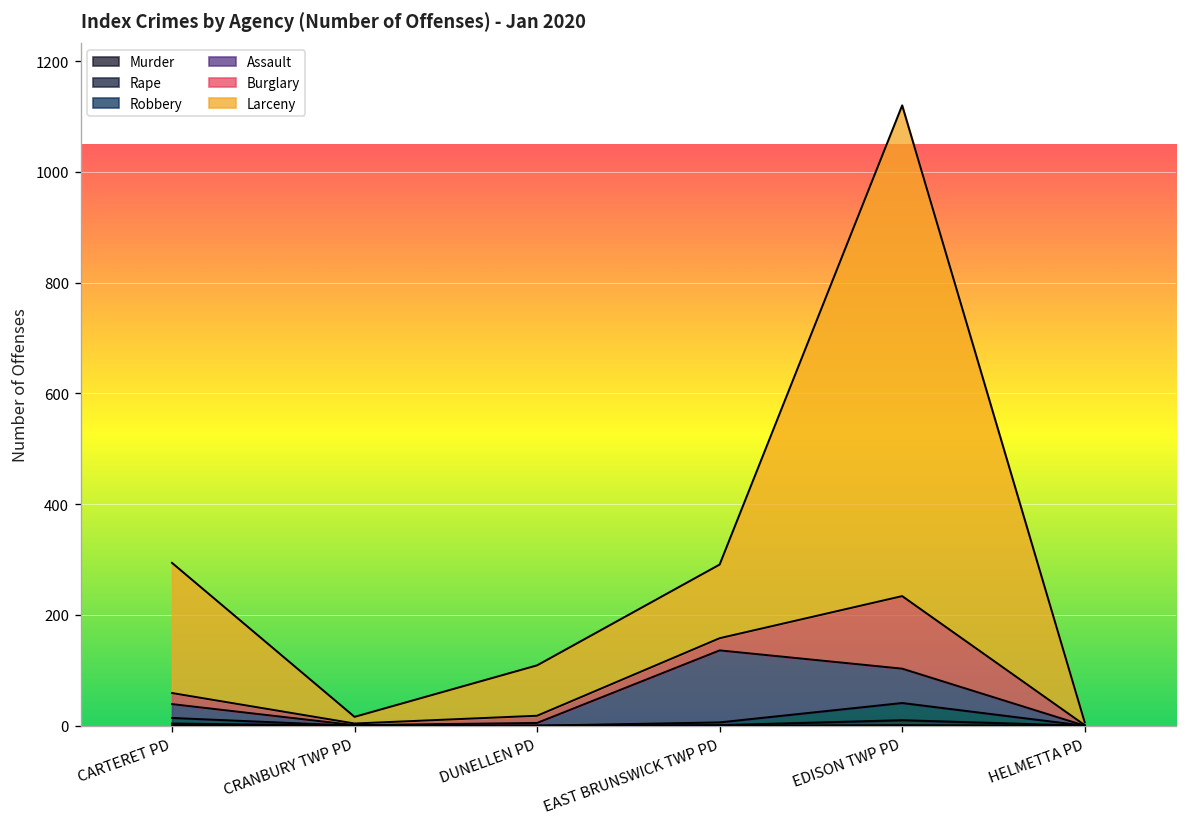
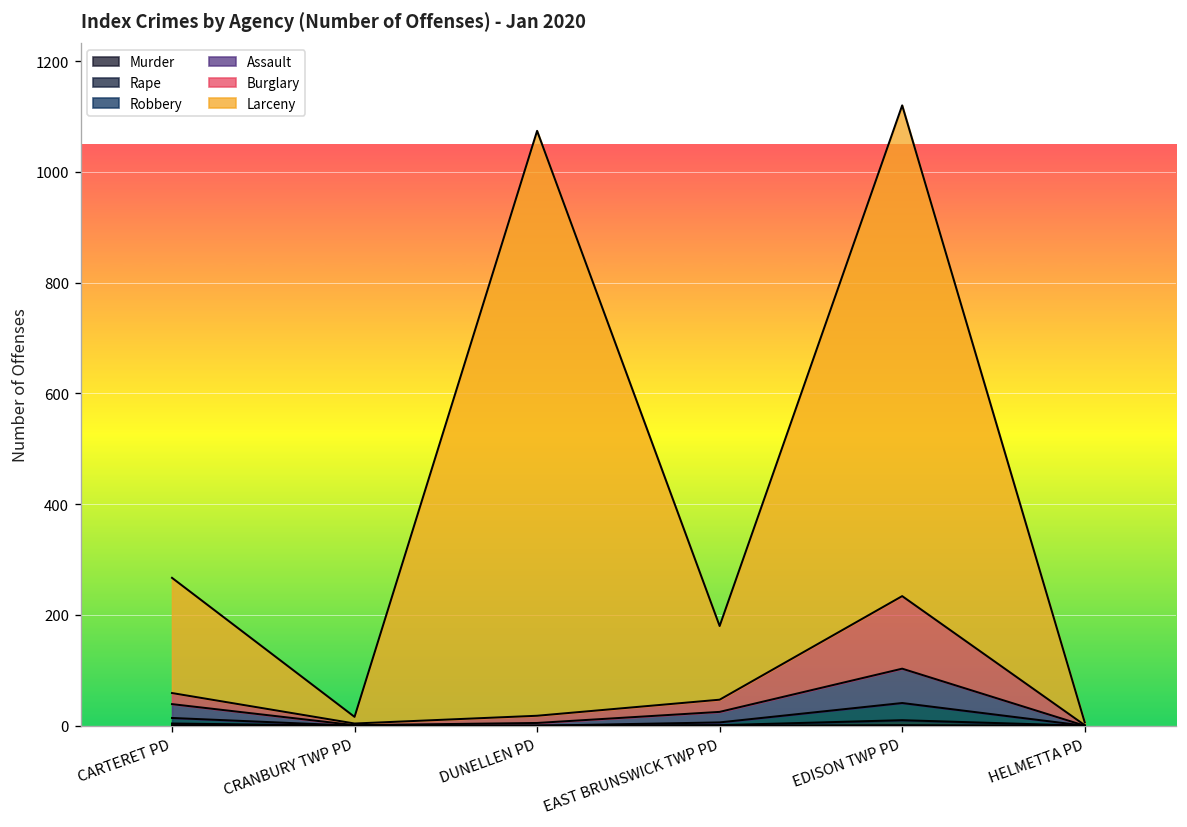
  {
    "Assault": {
      "CARTERET PD": 30,
-     "EAST BRUNSWICK TWP PD": 130,
+     "EAST BRUNSWICK TWP PD": 20,
      "EDISON TWP PD": 60
    },
    "Burglary": {
      "CARTERET PD": 20,
      "DUNELLEN PD": 10,
      "EAST BRUNSWICK TWP PD": 20,
      "EDISON TWP PD": 130
    },
    "Larceny": {
-     "CARTERET PD": 240,
+     "CARTERET PD": 210,
      "CRANBURY TWP PD": 10,
-     "DUNELLEN PD": 90,
+     "DUNELLEN PD": 1060,
      "EAST BRUNSWICK TWP PD": 130,
      "EDISON TWP PD": 890
    }
  }
